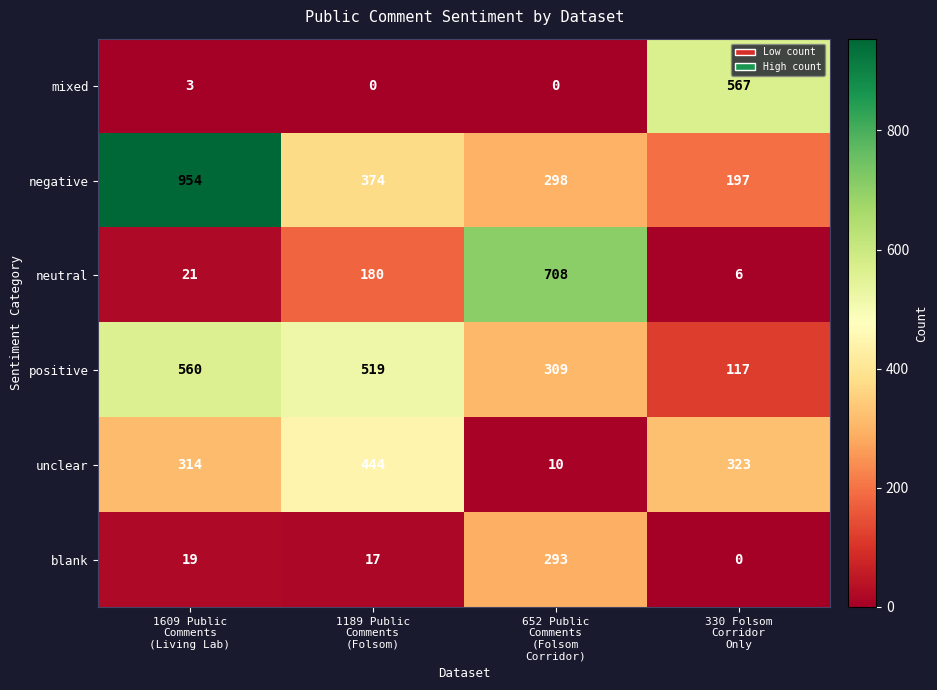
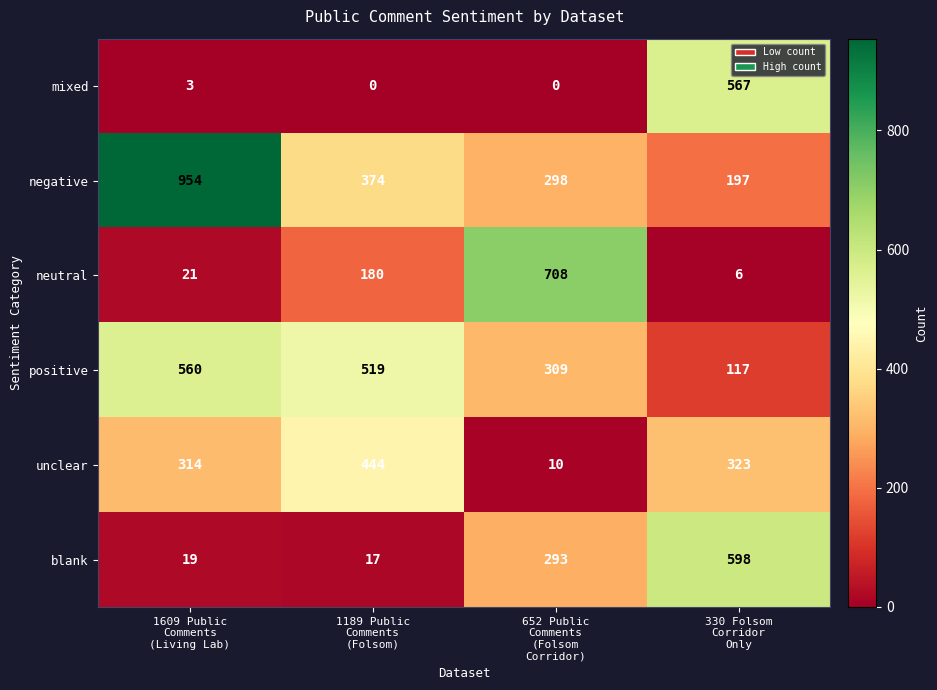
  {
    "mixed": {
      "1609 Public Comments (Living Lab)": 3,
      "1189 Public Comments (Folsom)": 0,
      "652 Public Comments (Folsom Corridor)": 0,
      "330 Folsom Corridor Only": 567
    },
    "negative": {
      "1609 Public Comments (Living Lab)": 954,
      "1189 Public Comments (Folsom)": 374,
      "652 Public Comments (Folsom Corridor)": 298,
      "330 Folsom Corridor Only": 197
    },
    "neutral": {
      "1609 Public Comments (Living Lab)": 21,
      "1189 Public Comments (Folsom)": 180,
      "652 Public Comments (Folsom Corridor)": 708,
      "330 Folsom Corridor Only": 6
    },
    "positive": {
      "1609 Public Comments (Living Lab)": 560,
      "1189 Public Comments (Folsom)": 519,
      "652 Public Comments (Folsom Corridor)": 309,
      "330 Folsom Corridor Only": 117
    },
    "unclear": {
      "1609 Public Comments (Living Lab)": 314,
      "1189 Public Comments (Folsom)": 444,
      "652 Public Comments (Folsom Corridor)": 10,
      "330 Folsom Corridor Only": 323
    },
    "blank": {
      "1609 Public Comments (Living Lab)": 19,
      "1189 Public Comments (Folsom)": 17,
      "652 Public Comments (Folsom Corridor)": 293,
-     "330 Folsom Corridor Only": 0
+     "330 Folsom Corridor Only": 598
    }
  }
